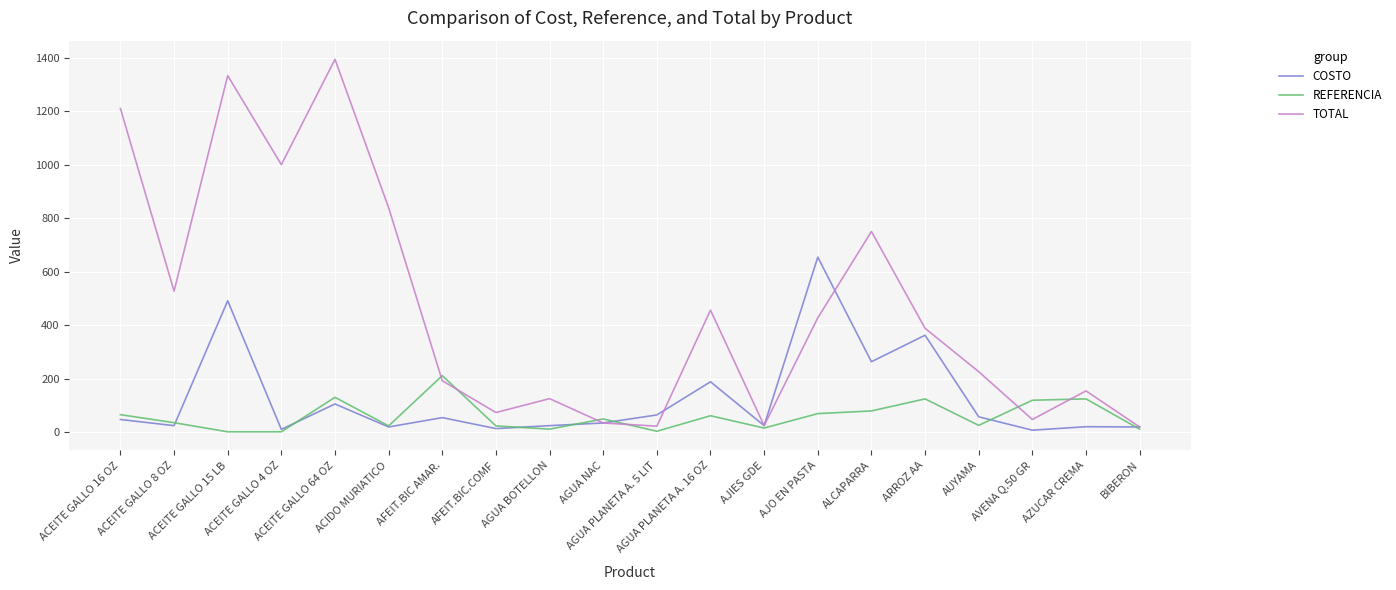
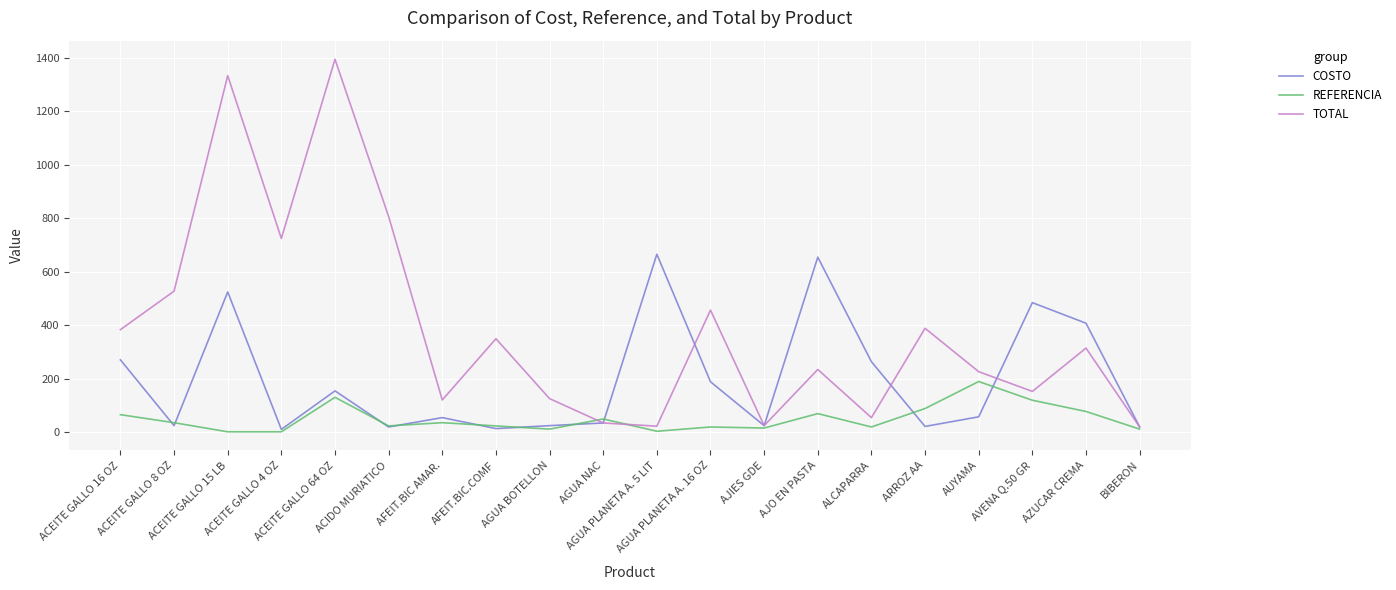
  {
    "COSTO": {
-     "ACEITE GALLO 16 OZ": 50,
+     "ACEITE GALLO 16 OZ": 270,
      "ACEITE GALLO 8 OZ": 30,
-     "ACEITE GALLO 15 LB": 490,
-     "ACEITE GALLO 64 OZ": 110,
+     "ACEITE GALLO 15 LB": 530,
+     "ACEITE GALLO 64 OZ": 160,
      "AFEIT.BIC AMAR.": 60,
      "AFEIT.BIC.COMF": 10,
      "AGUA BOTELLON": 30,
-     "AGUA PLANETA A. 5 LIT": 70,
+     "AGUA PLANETA A. 5 LIT": 670,
      "AGUA PLANETA A. 16 OZ": 190,
      "AJO EN PASTA": 660,
      "ALCAPARRA": 260,
-     "ARROZ AA": 360,
+     "ARROZ AA": 20,
      "AUYAMA": 60,
-     "AVENA Q.50 GR": 10,
-     "AZUCAR CREMA": 20
+     "AVENA Q.50 GR": 490,
+     "AZUCAR CREMA": 410
    },
    "REFERENCIA": {
      "ACEITE GALLO 16 OZ": 70,
      "ACEITE GALLO 8 OZ": 40,
      "ACEITE GALLO 15 LB": 0,
      "ACEITE GALLO 64 OZ": 130,
-     "AFEIT.BIC AMAR.": 210,
+     "AFEIT.BIC AMAR.": 40,
      "AFEIT.BIC.COMF": 20,
      "AGUA BOTELLON": 10,
      "AGUA NAC": 50,
      "AGUA PLANETA A. 5 LIT": 0,
-     "AGUA PLANETA A. 16 OZ": 60,
+     "AGUA PLANETA A. 16 OZ": 20,
      "AJO EN PASTA": 70,
-     "ALCAPARRA": 80,
-     "ARROZ AA": 130,
-     "AUYAMA": 30,
+     "ALCAPARRA": 20,
+     "ARROZ AA": 90,
+     "AUYAMA": 190,
      "AVENA Q.50 GR": 120,
-     "AZUCAR CREMA": 130
+     "AZUCAR CREMA": 80
    },
    "TOTAL": {
-     "ACEITE GALLO 16 OZ": 1210,
+     "ACEITE GALLO 16 OZ": 380,
      "ACEITE GALLO 8 OZ": 530,
      "ACEITE GALLO 15 LB": 1330,
-     "ACEITE GALLO 4 OZ": 1000,
+     "ACEITE GALLO 4 OZ": 730,
      "ACEITE GALLO 64 OZ": 1400,
-     "ACIDO MURIATICO": 840,
-     "AFEIT.BIC AMAR.": 190,
-     "AFEIT.BIC.COMF": 70,
+     "ACIDO MURIATICO": 810,
+     "AFEIT.BIC AMAR.": 120,
+     "AFEIT.BIC.COMF": 350,
      "AGUA BOTELLON": 130,
      "AGUA PLANETA A. 5 LIT": 20,
      "AGUA PLANETA A. 16 OZ": 460,
-     "AJO EN PASTA": 430,
-     "ALCAPARRA": 750,
+     "AJO EN PASTA": 240,
+     "ALCAPARRA": 60,
      "ARROZ AA": 390,
      "AUYAMA": 230,
-     "AVENA Q.50 GR": 50,
-     "AZUCAR CREMA": 160
+     "AVENA Q.50 GR": 150,
+     "AZUCAR CREMA": 320
    }
  }
